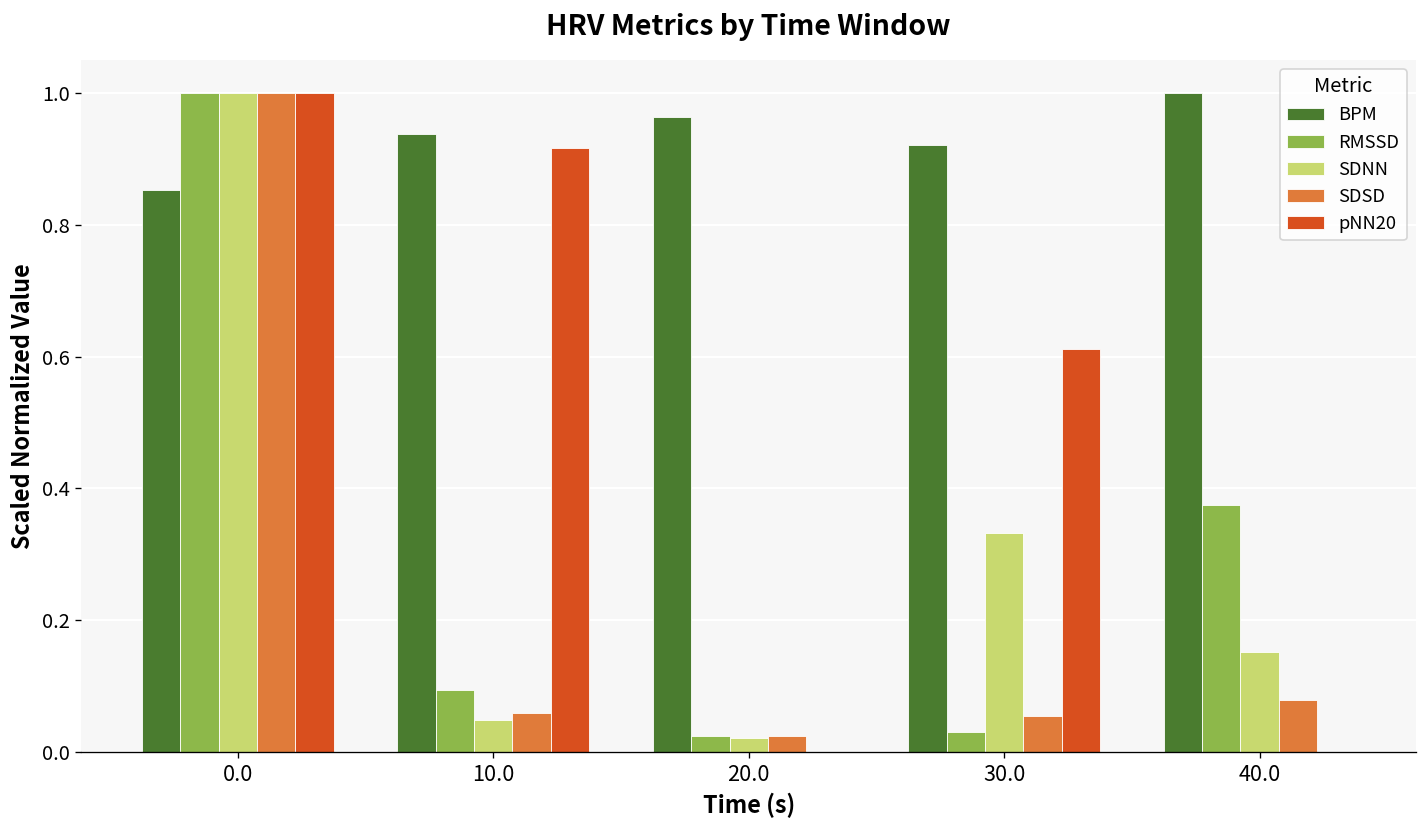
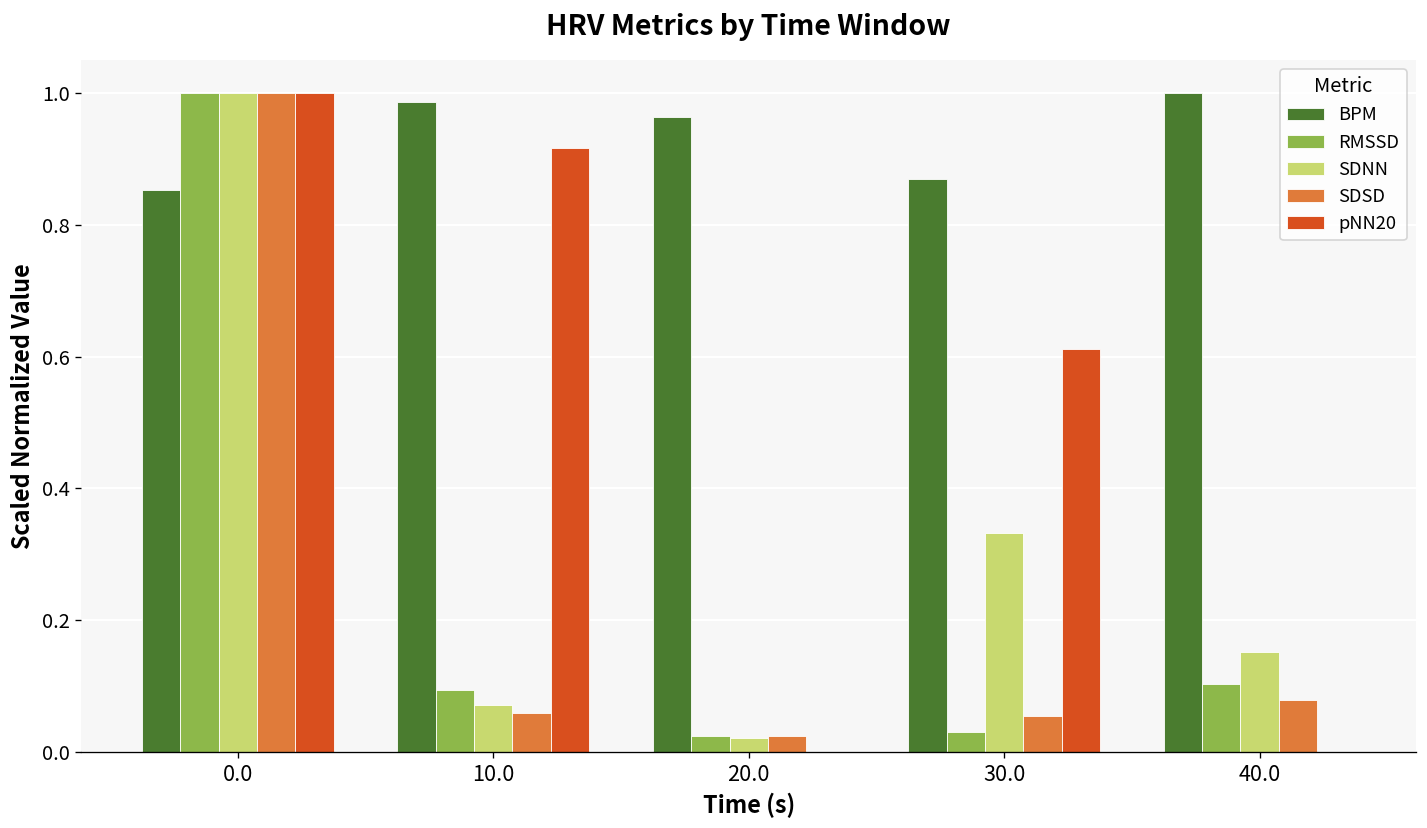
  {
    "BPM": {
      "0.0": 0.85,
-     "10.0": 0.94,
+     "10.0": 0.99,
      "20.0": 0.96,
-     "30.0": 0.92,
+     "30.0": 0.87,
      "40.0": 1.00
    },
    "RMSSD": {
      "0.0": 1.00,
      "10.0": 0.09,
      "20.0": 0.02,
      "30.0": 0.03,
-     "40.0": 0.37
+     "40.0": 0.10
    },
    "SDNN": {
      "0.0": 1.00,
-     "10.0": 0.05,
+     "10.0": 0.07,
      "20.0": 0.02,
      "30.0": 0.33,
      "40.0": 0.15
    }
  }
